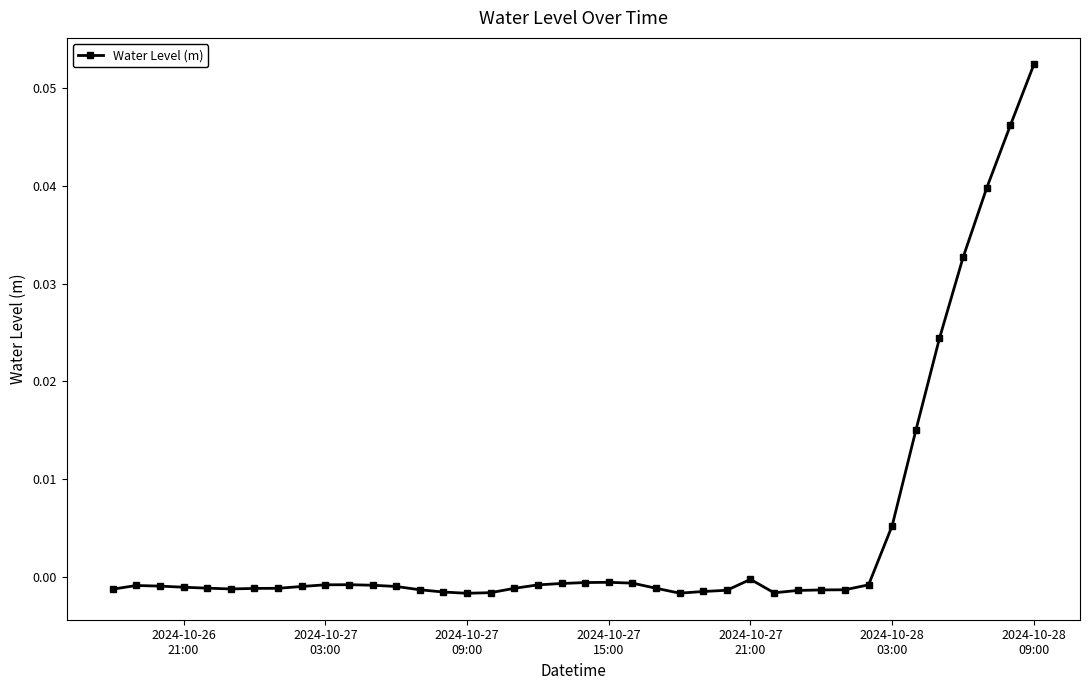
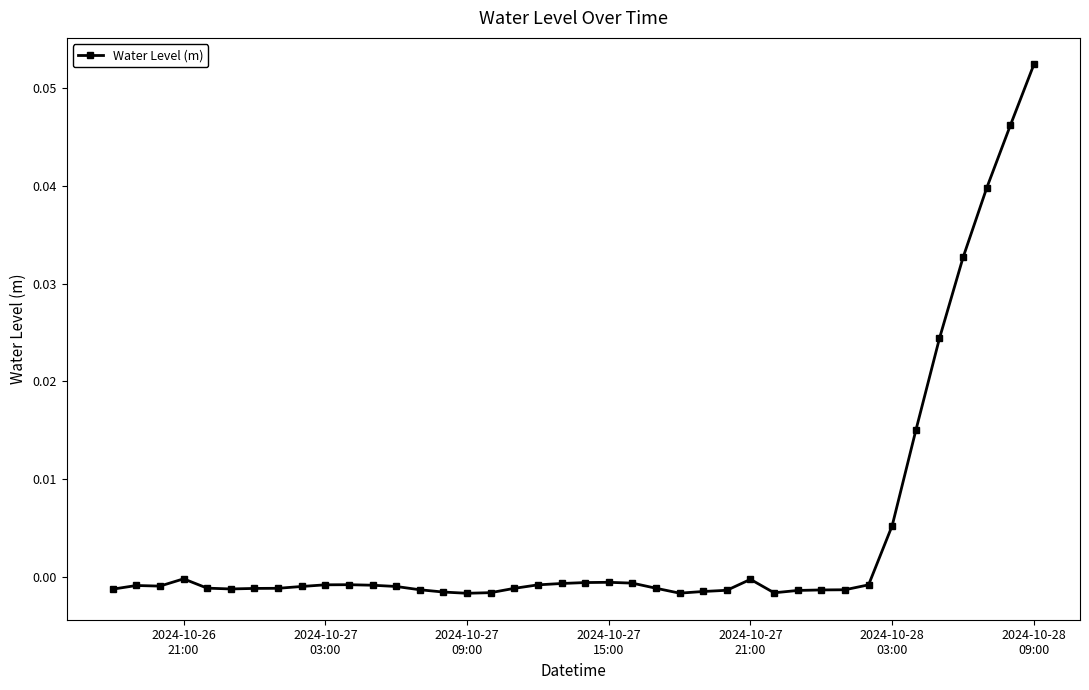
  {
-   "2024-10-26 21:00": -0.001,
+   "2024-10-26 21:00": 0.000,
    "2024-10-27 03:00": -0.001,
    "2024-10-27 09:00": -0.002,
    "2024-10-27 15:00": -0.001,
    "2024-10-27 21:00": 0.000,
    "2024-10-28 03:00": 0.005,
    "2024-10-28 09:00": 0.052
  }
